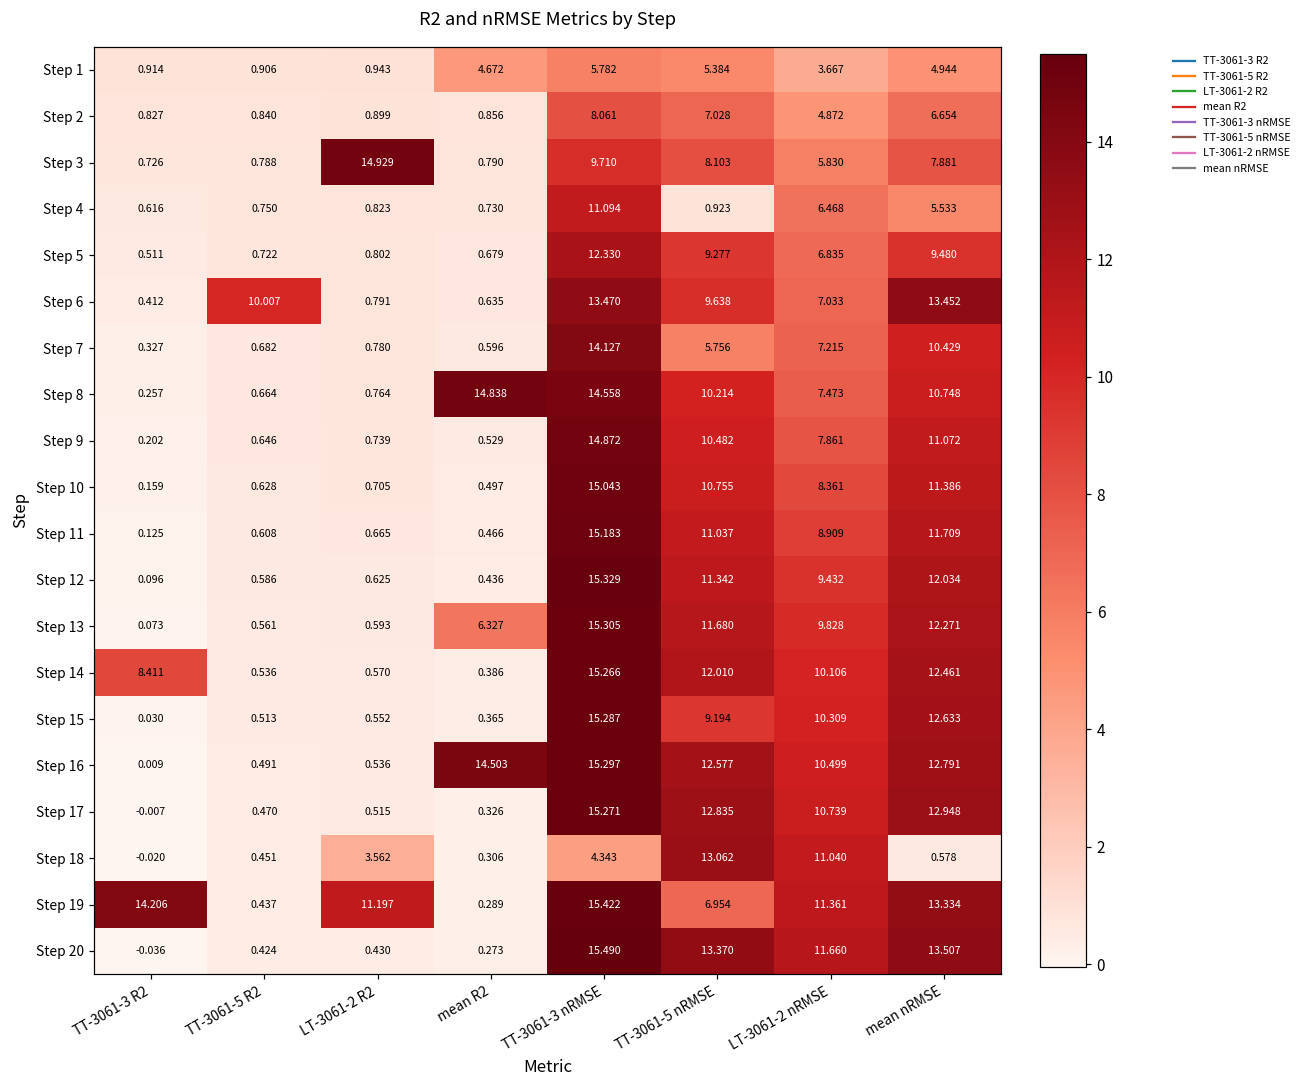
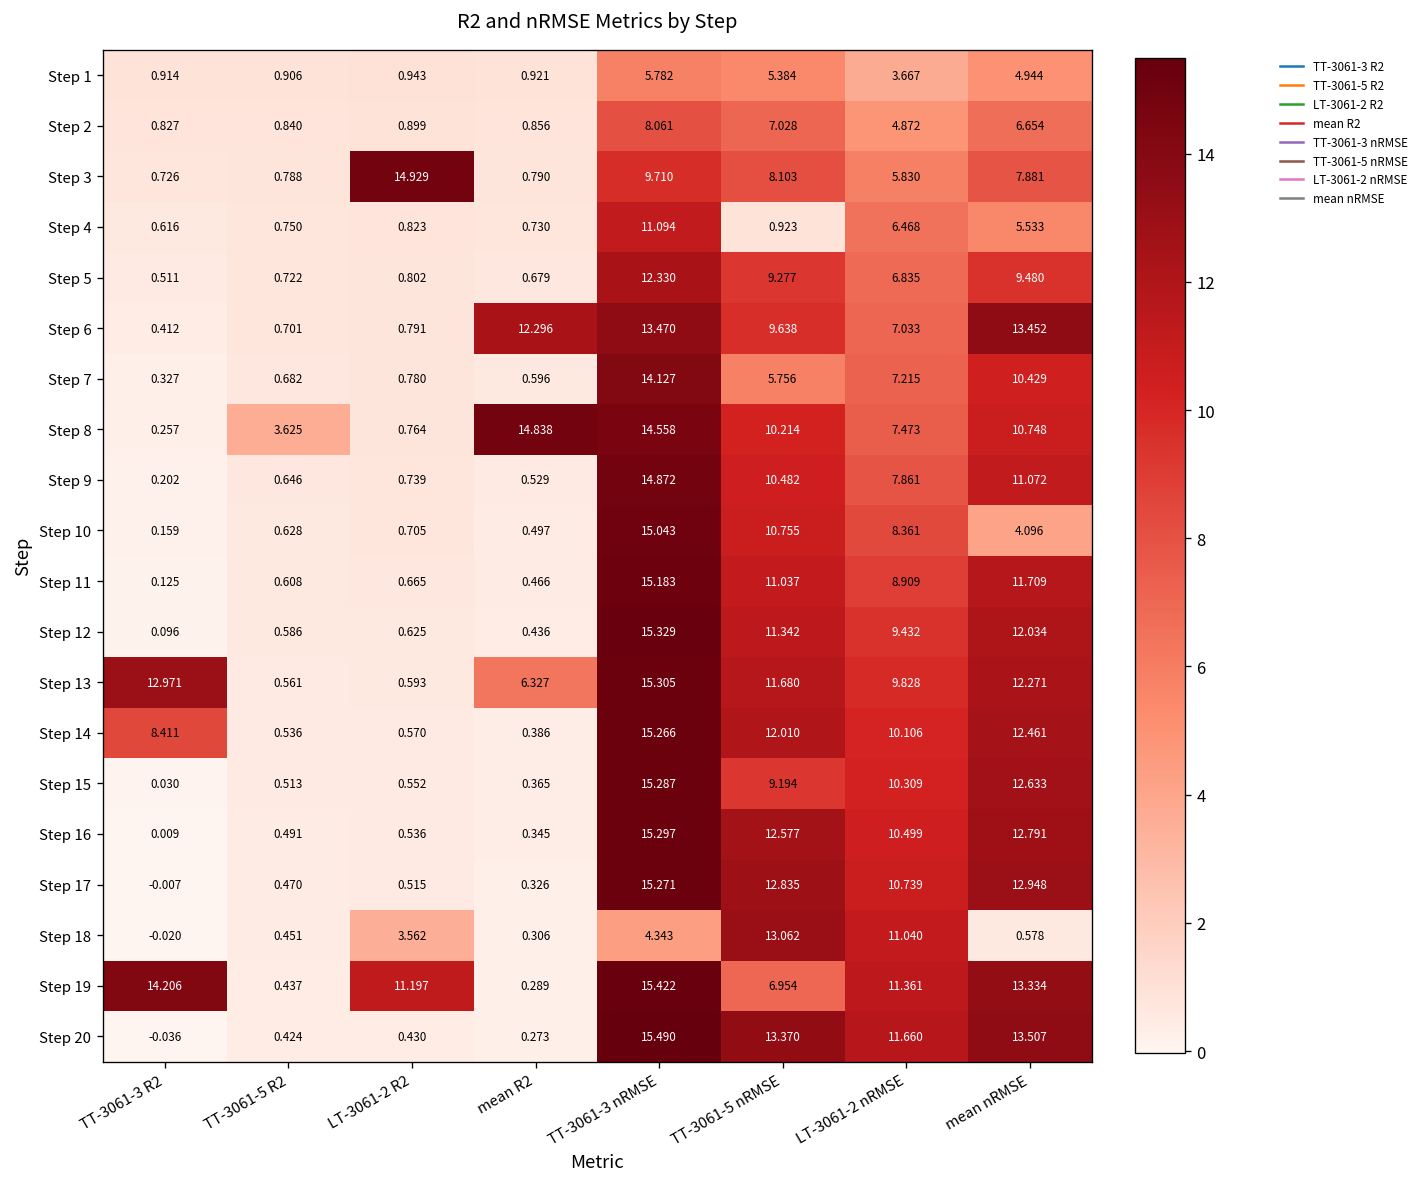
  {
    "Step 1": {
      "TT-3061-3 R2": 0.914,
      "TT-3061-5 R2": 0.906,
      "LT-3061-2 R2": 0.943,
-     "mean R2": 4.672,
+     "mean R2": 0.921,
      "TT-3061-3 nRMSE": 5.782,
      "TT-3061-5 nRMSE": 5.384,
      "LT-3061-2 nRMSE": 3.667,
      "mean nRMSE": 4.944
    },
    "Step 2": {
      "TT-3061-3 R2": 0.827,
      "TT-3061-5 R2": 0.840,
      "LT-3061-2 R2": 0.899,
      "mean R2": 0.856,
      "TT-3061-3 nRMSE": 8.061,
      "TT-3061-5 nRMSE": 7.028,
      "LT-3061-2 nRMSE": 4.872,
      "mean nRMSE": 6.654
    },
    "Step 3": {
      "TT-3061-3 R2": 0.726,
      "TT-3061-5 R2": 0.788,
      "LT-3061-2 R2": 14.929,
      "mean R2": 0.790,
      "TT-3061-3 nRMSE": 9.710,
      "TT-3061-5 nRMSE": 8.103,
      "LT-3061-2 nRMSE": 5.830,
      "mean nRMSE": 7.881
    },
    "Step 4": {
      "TT-3061-3 R2": 0.616,
      "TT-3061-5 R2": 0.750,
      "LT-3061-2 R2": 0.823,
      "mean R2": 0.730,
      "TT-3061-3 nRMSE": 11.094,
      "TT-3061-5 nRMSE": 0.923,
      "LT-3061-2 nRMSE": 6.468,
      "mean nRMSE": 5.533
    },
    "Step 5": {
      "TT-3061-3 R2": 0.511,
      "TT-3061-5 R2": 0.722,
      "LT-3061-2 R2": 0.802,
      "mean R2": 0.679,
      "TT-3061-3 nRMSE": 12.330,
      "TT-3061-5 nRMSE": 9.277,
      "LT-3061-2 nRMSE": 6.835,
      "mean nRMSE": 9.480
    },
    "Step 6": {
      "TT-3061-3 R2": 0.412,
-     "TT-3061-5 R2": 10.007,
+     "TT-3061-5 R2": 0.701,
      "LT-3061-2 R2": 0.791,
-     "mean R2": 0.635,
+     "mean R2": 12.296,
      "TT-3061-3 nRMSE": 13.470,
      "TT-3061-5 nRMSE": 9.638,
      "LT-3061-2 nRMSE": 7.033,
      "mean nRMSE": 13.452
    },
    "Step 7": {
      "TT-3061-3 R2": 0.327,
      "TT-3061-5 R2": 0.682,
      "LT-3061-2 R2": 0.780,
      "mean R2": 0.596,
      "TT-3061-3 nRMSE": 14.127,
      "TT-3061-5 nRMSE": 5.756,
      "LT-3061-2 nRMSE": 7.215,
      "mean nRMSE": 10.429
    },
    "Step 8": {
      "TT-3061-3 R2": 0.257,
-     "TT-3061-5 R2": 0.664,
+     "TT-3061-5 R2": 3.625,
      "LT-3061-2 R2": 0.764,
      "mean R2": 14.838,
      "TT-3061-3 nRMSE": 14.558,
      "TT-3061-5 nRMSE": 10.214,
      "LT-3061-2 nRMSE": 7.473,
      "mean nRMSE": 10.748
    },
    "Step 9": {
      "TT-3061-3 R2": 0.202,
      "TT-3061-5 R2": 0.646,
      "LT-3061-2 R2": 0.739,
      "mean R2": 0.529,
      "TT-3061-3 nRMSE": 14.872,
      "TT-3061-5 nRMSE": 10.482,
      "LT-3061-2 nRMSE": 7.861,
      "mean nRMSE": 11.072
    },
    "Step 10": {
      "TT-3061-3 R2": 0.159,
      "TT-3061-5 R2": 0.628,
      "LT-3061-2 R2": 0.705,
      "mean R2": 0.497,
      "TT-3061-3 nRMSE": 15.043,
      "TT-3061-5 nRMSE": 10.755,
      "LT-3061-2 nRMSE": 8.361,
-     "mean nRMSE": 11.386
+     "mean nRMSE": 4.096
    },
    "Step 11": {
      "TT-3061-3 R2": 0.125,
      "TT-3061-5 R2": 0.608,
      "LT-3061-2 R2": 0.665,
      "mean R2": 0.466,
      "TT-3061-3 nRMSE": 15.183,
      "TT-3061-5 nRMSE": 11.037,
      "LT-3061-2 nRMSE": 8.909,
      "mean nRMSE": 11.709
    },
    "Step 12": {
      "TT-3061-3 R2": 0.096,
      "TT-3061-5 R2": 0.586,
      "LT-3061-2 R2": 0.625,
      "mean R2": 0.436,
      "TT-3061-3 nRMSE": 15.329,
      "TT-3061-5 nRMSE": 11.342,
      "LT-3061-2 nRMSE": 9.432,
      "mean nRMSE": 12.034
    },
    "Step 13": {
-     "TT-3061-3 R2": 0.073,
+     "TT-3061-3 R2": 12.971,
      "TT-3061-5 R2": 0.561,
      "LT-3061-2 R2": 0.593,
      "mean R2": 6.327,
      "TT-3061-3 nRMSE": 15.305,
      "TT-3061-5 nRMSE": 11.680,
      "LT-3061-2 nRMSE": 9.828,
      "mean nRMSE": 12.271
    },
    "Step 14": {
      "TT-3061-3 R2": 8.411,
      "TT-3061-5 R2": 0.536,
      "LT-3061-2 R2": 0.570,
      "mean R2": 0.386,
      "TT-3061-3 nRMSE": 15.266,
      "TT-3061-5 nRMSE": 12.010,
      "LT-3061-2 nRMSE": 10.106,
      "mean nRMSE": 12.461
    },
    "Step 15": {
      "TT-3061-3 R2": 0.030,
      "TT-3061-5 R2": 0.513,
      "LT-3061-2 R2": 0.552,
      "mean R2": 0.365,
      "TT-3061-3 nRMSE": 15.287,
      "TT-3061-5 nRMSE": 9.194,
      "LT-3061-2 nRMSE": 10.309,
      "mean nRMSE": 12.633
    },
    "Step 16": {
      "TT-3061-3 R2": 0.009,
      "TT-3061-5 R2": 0.491,
      "LT-3061-2 R2": 0.536,
-     "mean R2": 14.503,
+     "mean R2": 0.345,
      "TT-3061-3 nRMSE": 15.297,
      "TT-3061-5 nRMSE": 12.577,
      "LT-3061-2 nRMSE": 10.499,
      "mean nRMSE": 12.791
    },
    "Step 17": {
      "TT-3061-3 R2": -0.007,
      "TT-3061-5 R2": 0.470,
      "LT-3061-2 R2": 0.515,
      "mean R2": 0.326,
      "TT-3061-3 nRMSE": 15.271,
      "TT-3061-5 nRMSE": 12.835,
      "LT-3061-2 nRMSE": 10.739,
      "mean nRMSE": 12.948
    },
    "Step 18": {
      "TT-3061-3 R2": -0.020,
      "TT-3061-5 R2": 0.451,
      "LT-3061-2 R2": 3.562,
      "mean R2": 0.306,
      "TT-3061-3 nRMSE": 4.343,
      "TT-3061-5 nRMSE": 13.062,
      "LT-3061-2 nRMSE": 11.040,
      "mean nRMSE": 0.578
    },
    "Step 19": {
      "TT-3061-3 R2": 14.206,
      "TT-3061-5 R2": 0.437,
      "LT-3061-2 R2": 11.197,
      "mean R2": 0.289,
      "TT-3061-3 nRMSE": 15.422,
      "TT-3061-5 nRMSE": 6.954,
      "LT-3061-2 nRMSE": 11.361,
      "mean nRMSE": 13.334
    },
    "Step 20": {
      "TT-3061-3 R2": -0.036,
      "TT-3061-5 R2": 0.424,
      "LT-3061-2 R2": 0.430,
      "mean R2": 0.273,
      "TT-3061-3 nRMSE": 15.490,
      "TT-3061-5 nRMSE": 13.370,
      "LT-3061-2 nRMSE": 11.660,
      "mean nRMSE": 13.507
    }
  }
